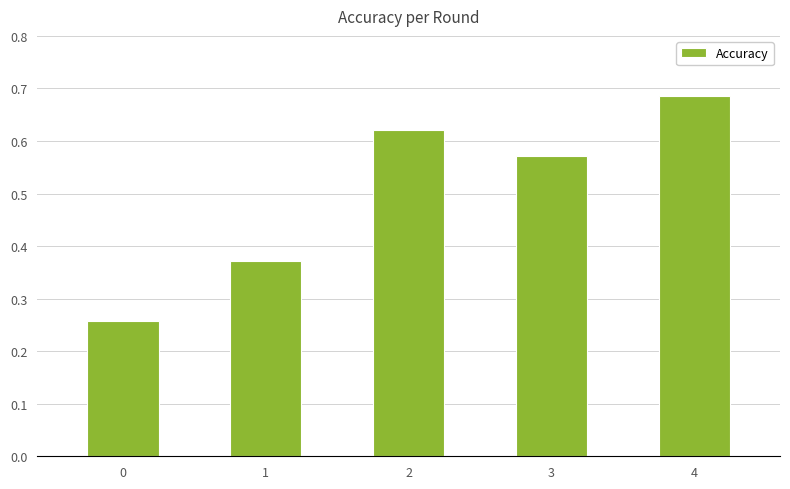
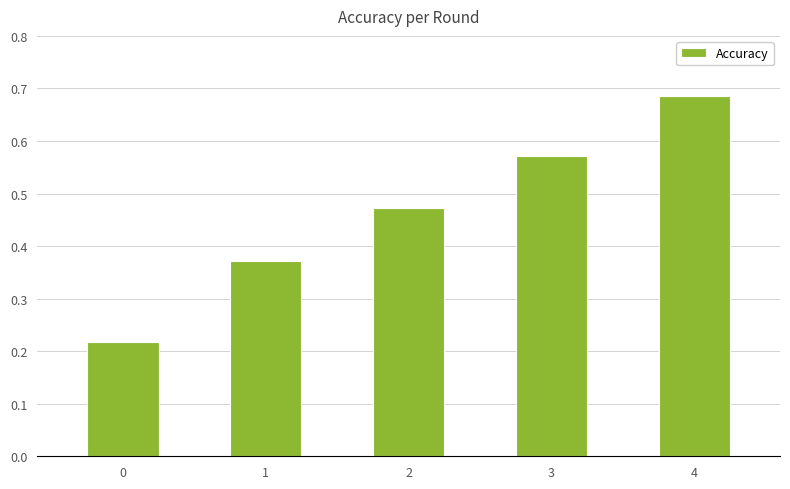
  {
-   "0": 0.26,
+   "0": 0.22,
    "1": 0.37,
-   "2": 0.62,
+   "2": 0.47,
    "3": 0.57,
    "4": 0.69
  }
